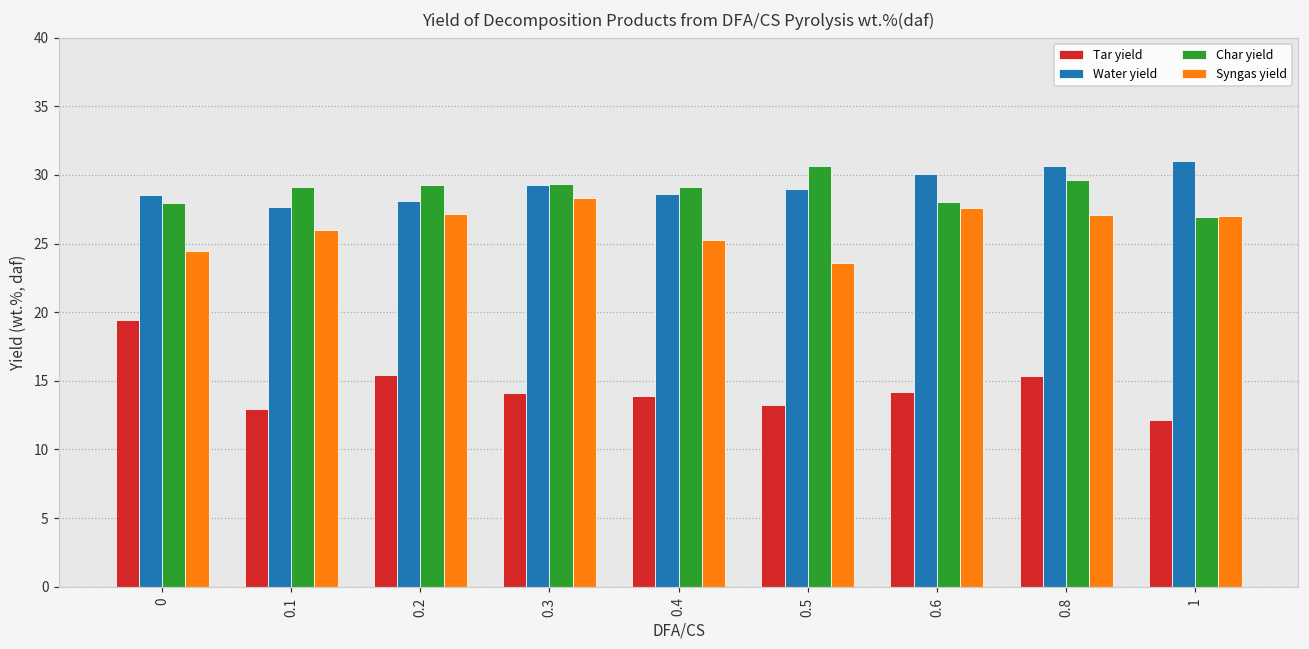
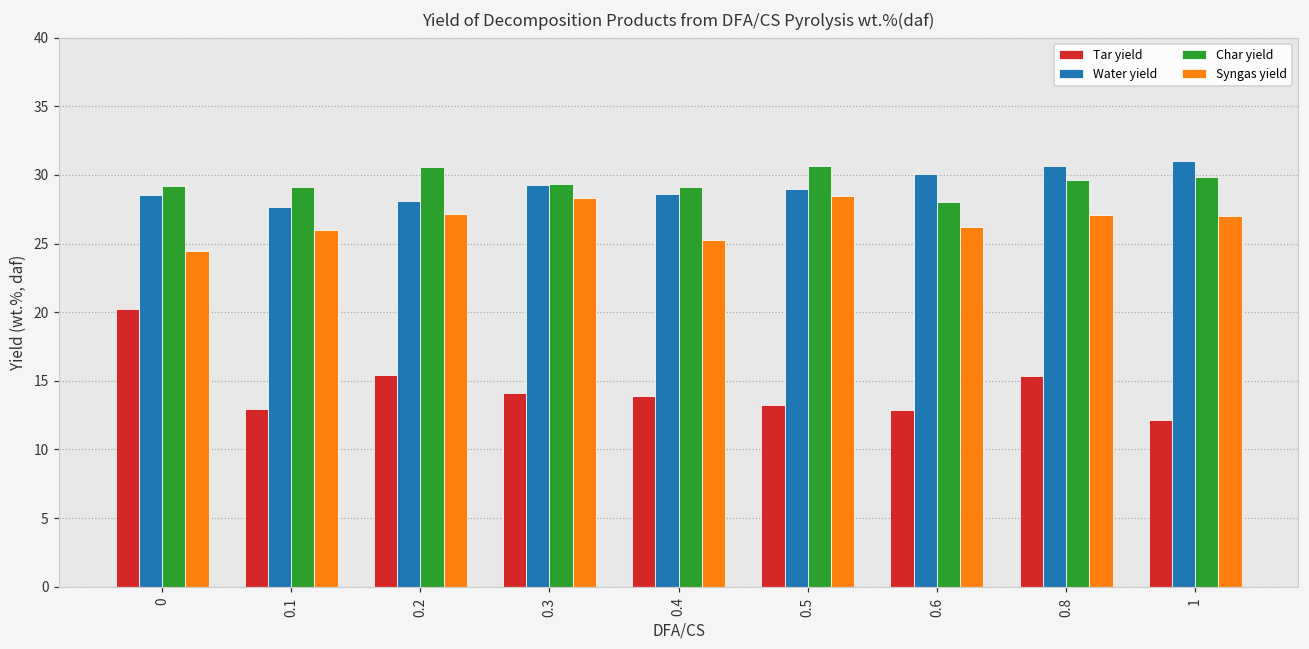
  {
    "Tar yield": {
-     "0": 19.5,
+     "0": 20.2,
      "0.1": 13.0,
      "0.2": 15.4,
      "0.3": 14.1,
      "0.4": 13.9,
      "0.5": 13.2,
-     "0.6": 14.2,
+     "0.6": 12.8,
      "0.8": 15.3,
      "1": 12.1
    },
    "Water yield": {
      "0": 28.5,
      "0.1": 27.6,
      "0.2": 28.1,
      "0.3": 29.3,
      "0.4": 28.6,
      "0.5": 29.0,
      "0.6": 30.1,
      "0.8": 30.7,
      "1": 31.0
    },
    "Char yield": {
-     "0": 28.0,
+     "0": 29.2,
      "0.1": 29.1,
-     "0.2": 29.3,
+     "0.2": 30.6,
      "0.3": 29.3,
      "0.4": 29.1,
      "0.5": 30.7,
      "0.6": 28.0,
      "0.8": 29.6,
-     "1": 26.9
+     "1": 29.9
    },
    "Syngas yield": {
      "0": 24.5,
      "0.1": 26.0,
      "0.2": 27.2,
      "0.3": 28.3,
      "0.4": 25.2,
-     "0.5": 23.6,
-     "0.6": 27.6,
+     "0.5": 28.5,
+     "0.6": 26.2,
      "0.8": 27.1,
      "1": 27.0
    }
  }
